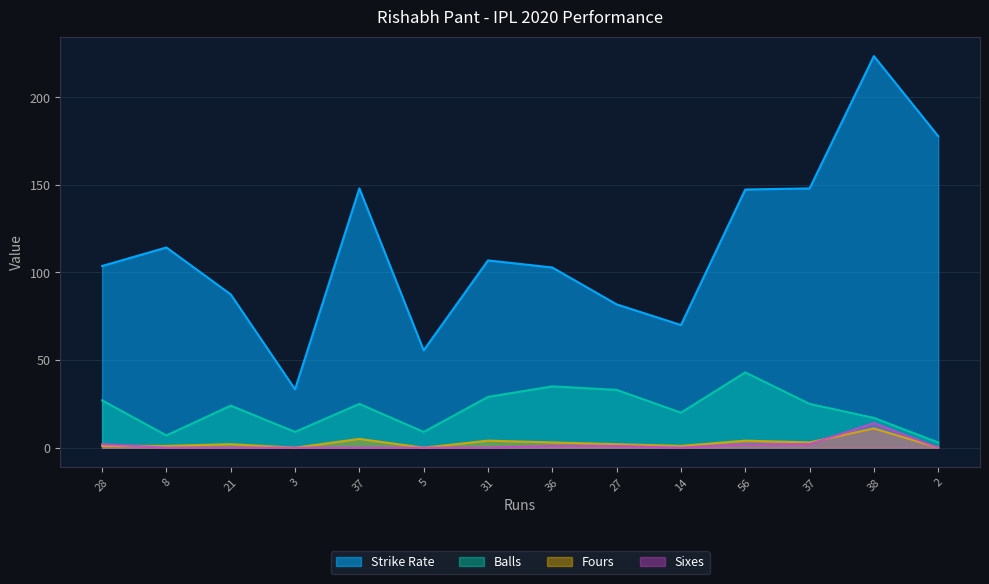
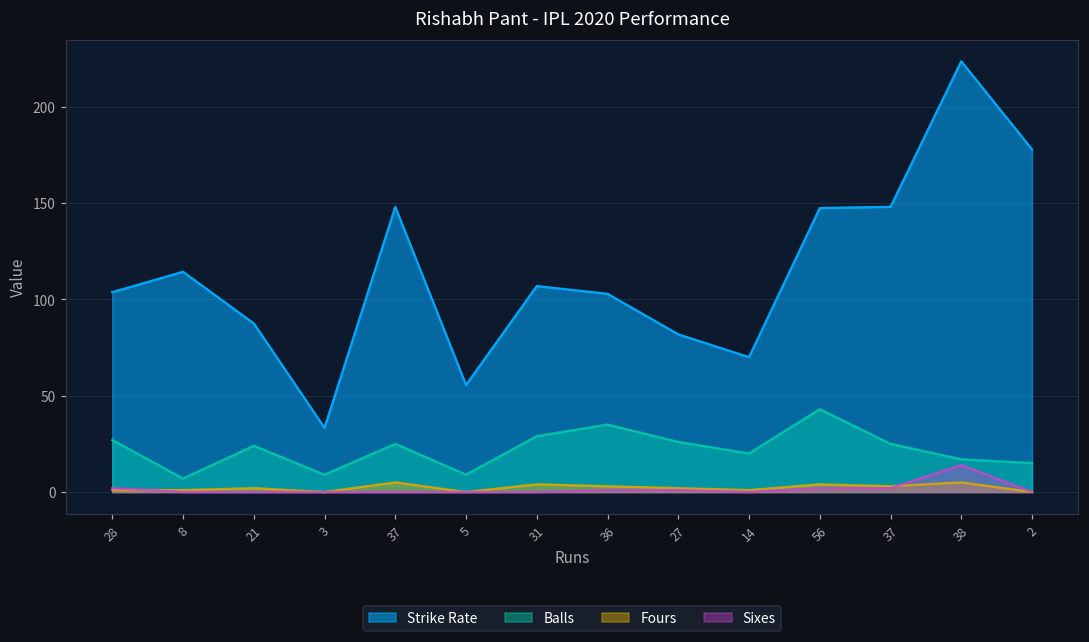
  {
    "Strike Rate": {
      "28": 104,
      "8": 114,
      "21": 88,
      "3": 33,
      "5": 56,
      "31": 107,
      "36": 103,
      "27": 82,
      "14": 70,
      "56": 147,
      "38": 224,
      "2": 178
    },
    "Balls": {
      "28": 27,
      "8": 7,
      "21": 24,
      "3": 9,
      "5": 9,
      "31": 29,
      "36": 35,
-     "27": 33,
+     "27": 26,
      "14": 20,
      "56": 43,
      "38": 17,
-     "2": 3
+     "2": 15
    },
    "Fours": {
      "21": 2,
      "31": 4,
      "36": 3,
      "56": 4,
-     "38": 11
+     "38": 5
    },
    "Sixes": {
      "21": 0,
      "31": 0,
      "36": 1,
      "56": 2,
      "38": 14
    }
  }
